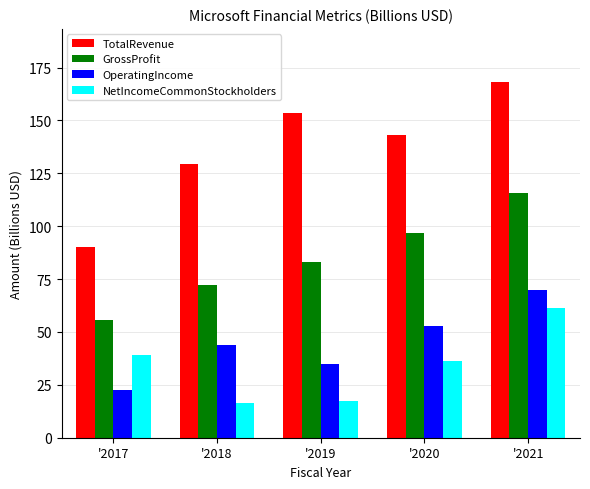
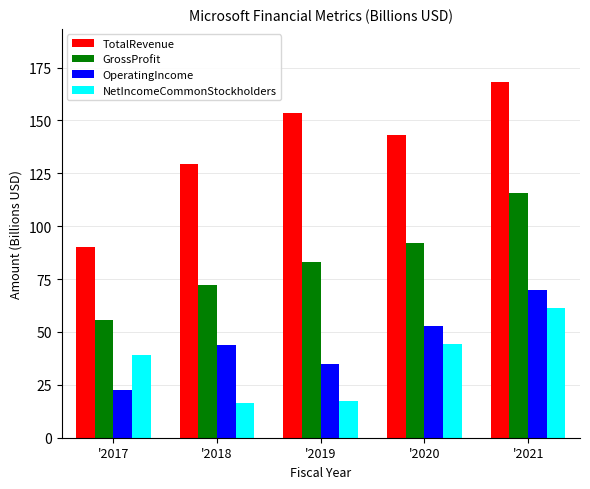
  {
    "TotalRevenue": {
      "'2017": 90,
      "'2018": 129,
      "'2019": 154,
      "'2020": 143,
      "'2021": 168
    },
    "GrossProfit": {
      "'2017": 56,
      "'2018": 72,
      "'2019": 83,
-     "'2020": 97,
+     "'2020": 92,
      "'2021": 116
    },
    "OperatingIncome": {
      "'2017": 23,
      "'2018": 44,
      "'2019": 35,
      "'2020": 53,
      "'2021": 70
    },
    "NetIncomeCommonStockholders": {
      "'2017": 39,
      "'2018": 17,
      "'2019": 17,
-     "'2020": 36,
+     "'2020": 44,
      "'2021": 61
    }
  }
